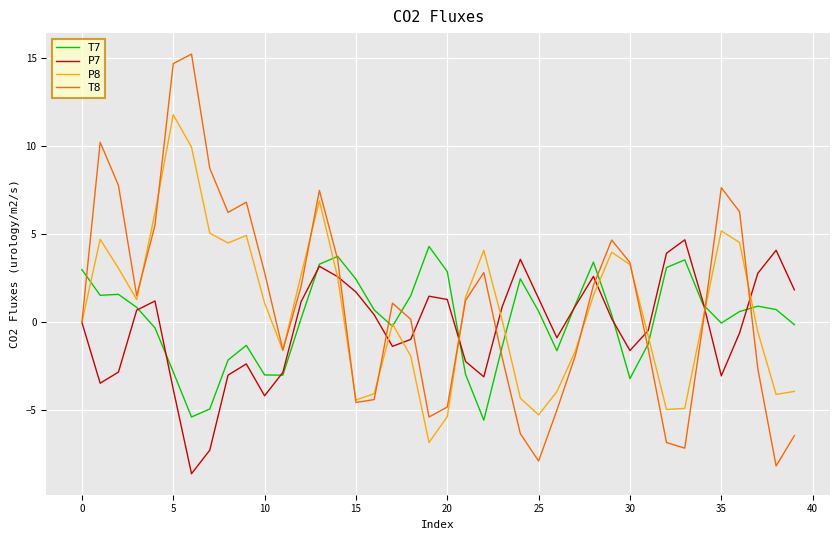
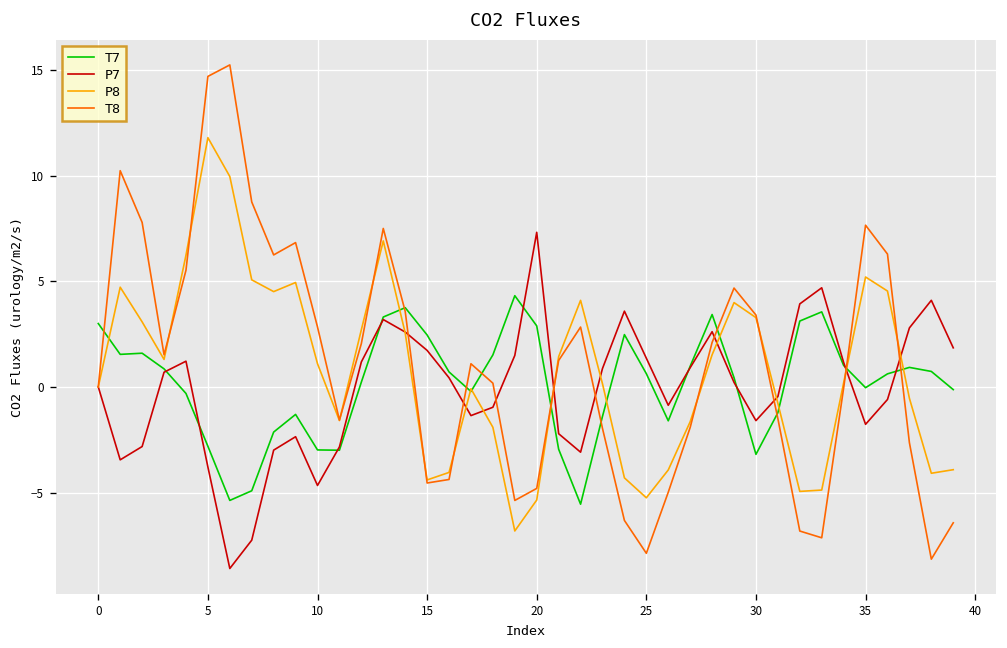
  {
    "T7": {
      "0": 3.0,
      "5": -2.8,
      "10": -3.0,
      "15": 2.5,
      "20": 2.9,
      "25": 0.6,
      "30": -3.2,
      "35": 0.0
    },
    "P7": {
      "5": -3.8,
-     "10": -4.2,
+     "10": -4.7,
      "15": 1.7,
-     "20": 1.3,
+     "20": 7.3,
      "25": 1.4,
      "30": -1.6,
-     "35": -3.0
+     "35": -1.8
    },
    "P8": {
      "5": 11.8,
      "10": 1.1,
      "20": -5.4,
      "25": -5.2,
      "35": 5.2
    },
    "T8": {
      "5": 14.7,
      "10": 2.8,
      "20": -4.8,
      "25": -7.9,
      "35": 7.7
    }
  }
